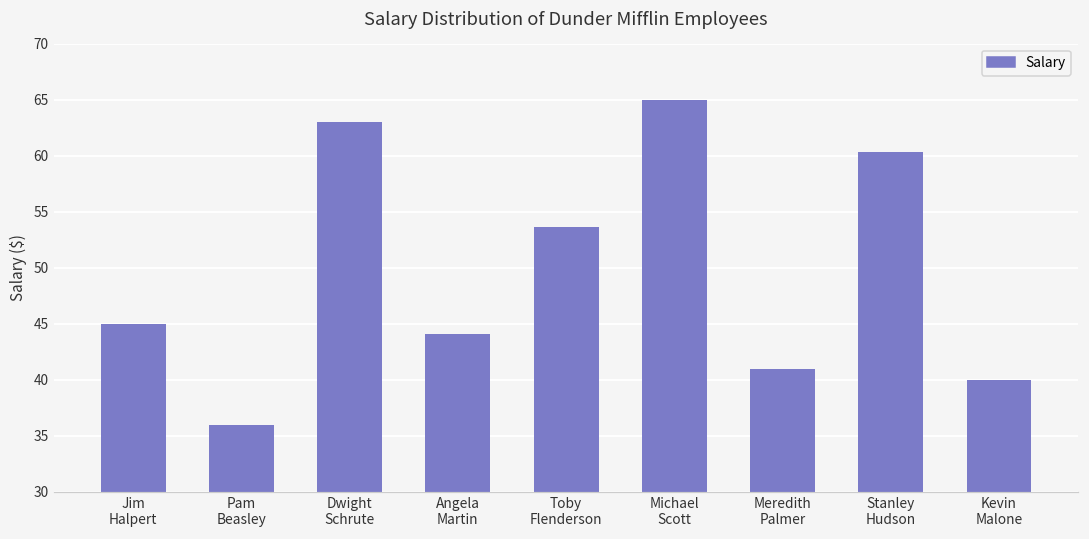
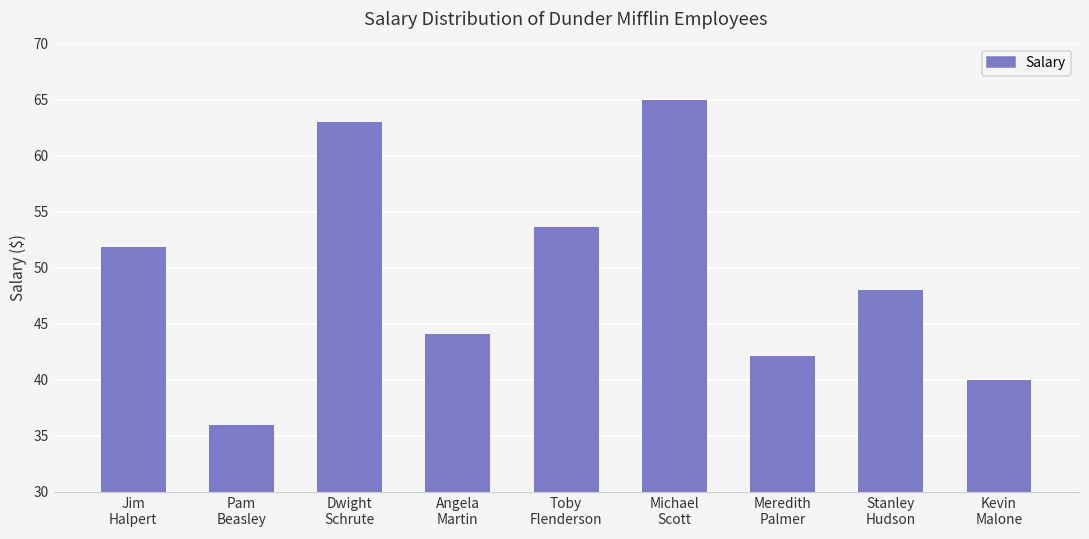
  {
-   "Jim Halpert": 45.0,
+   "Jim Halpert": 51.8,
    "Pam Beasley": 36.0,
    "Dwight Schrute": 63.0,
    "Angela Martin": 44.1,
    "Toby Flenderson": 53.6,
    "Michael Scott": 65.0,
-   "Meredith Palmer": 41.0,
-   "Stanley Hudson": 60.4,
+   "Meredith Palmer": 42.1,
+   "Stanley Hudson": 48.0,
    "Kevin Malone": 40.0
  }
